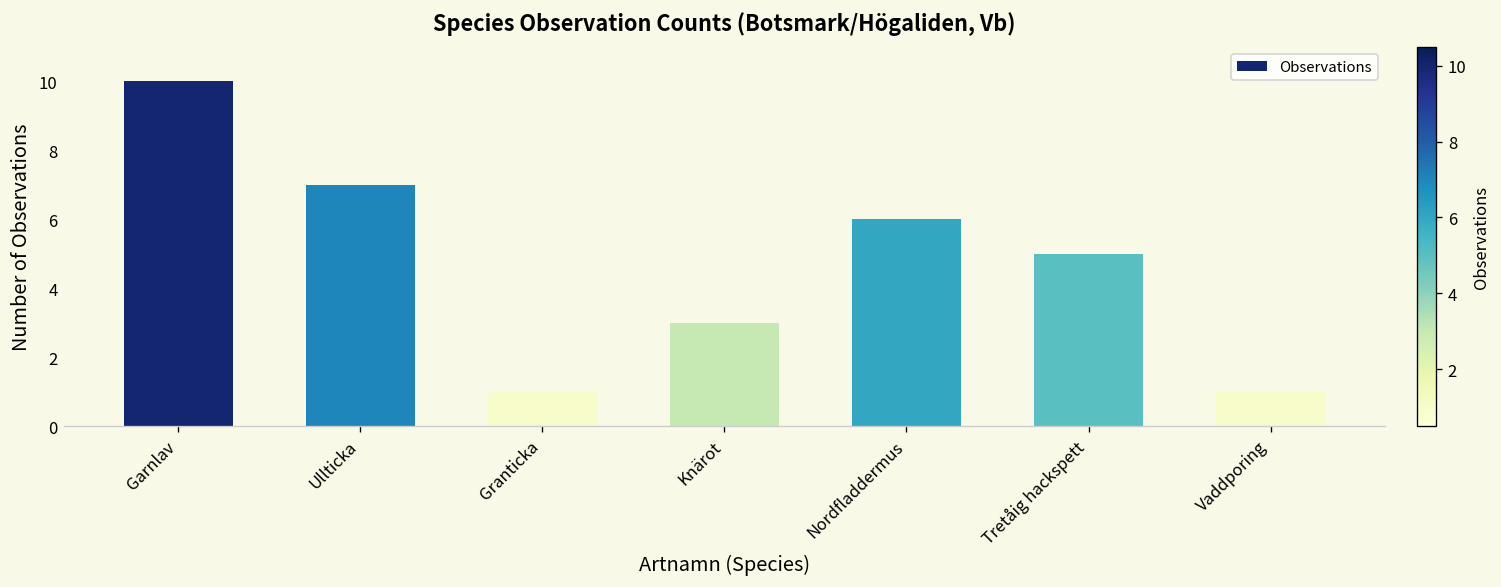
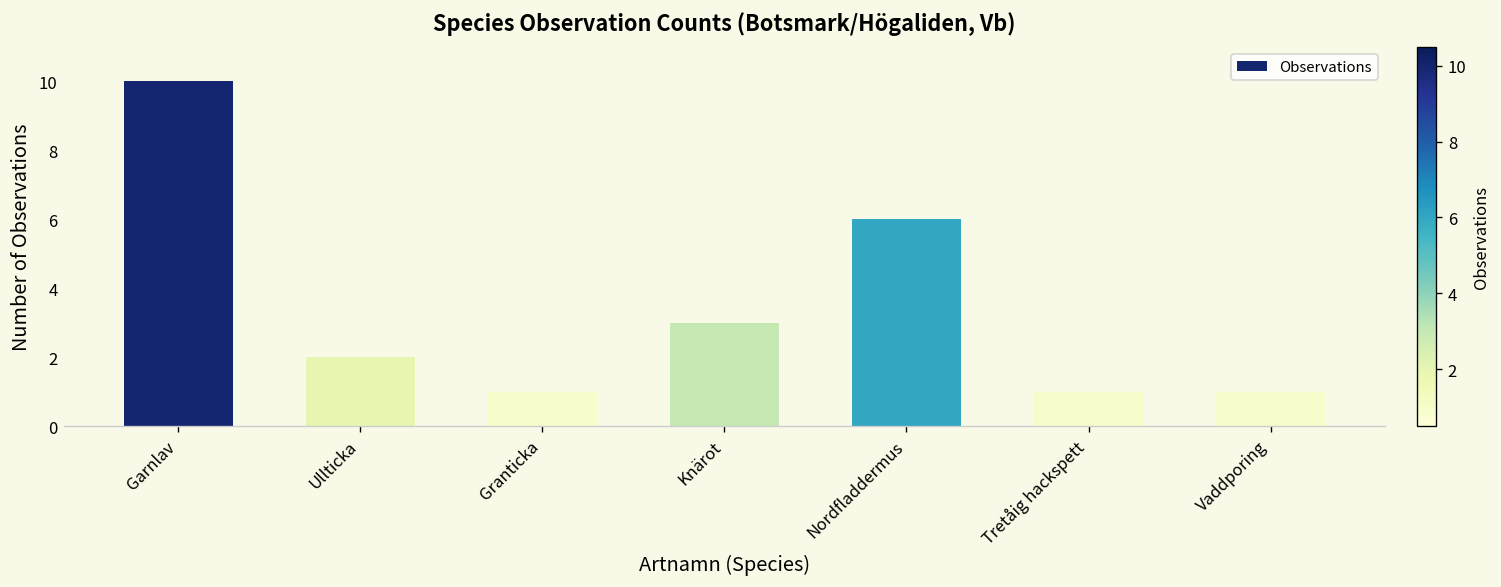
  {
    "Garnlav": 10,
-   "Ullticka": 7,
+   "Ullticka": 2,
    "Granticka": 1,
    "Knärot": 3,
    "Nordfladdermus": 6,
-   "Tretåig hackspett": 5,
+   "Tretåig hackspett": 1,
    "Vaddporing": 1
  }
